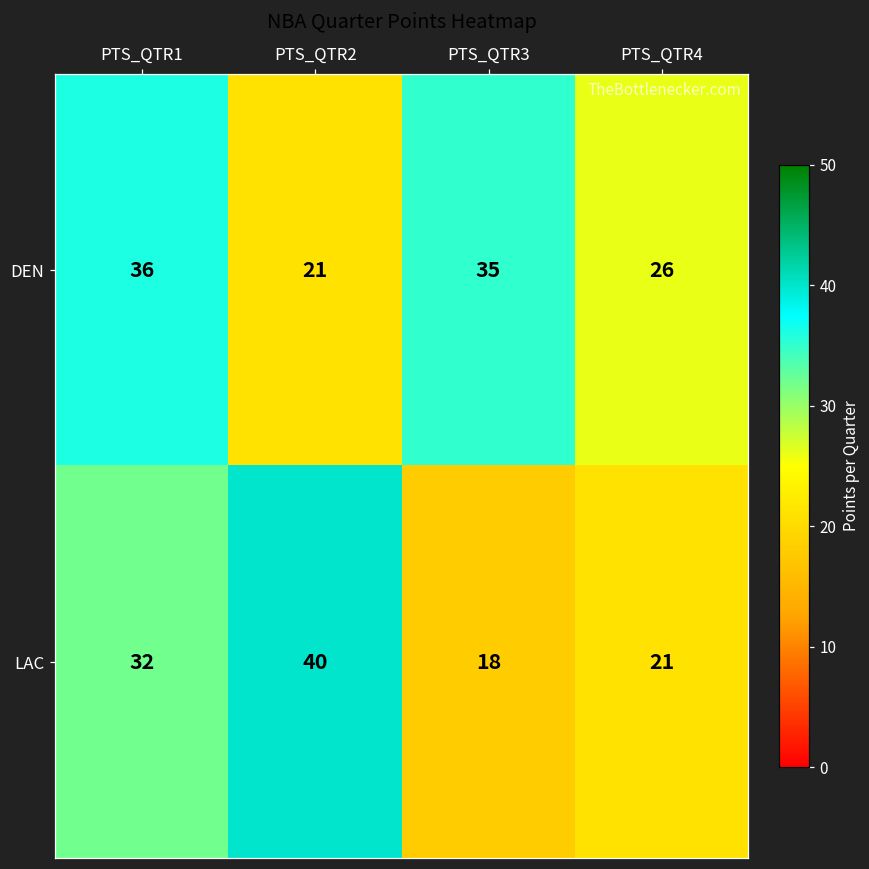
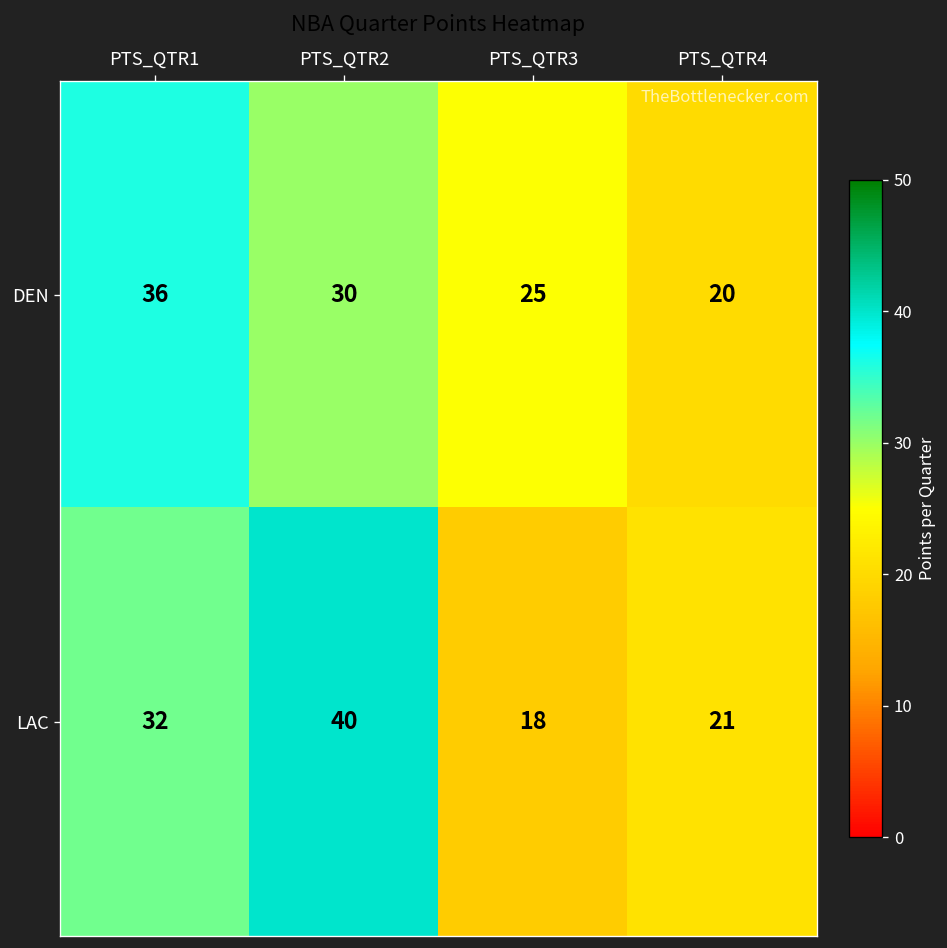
  {
    "DEN": {
      "PTS_QTR1": 36,
-     "PTS_QTR2": 21,
-     "PTS_QTR3": 35,
-     "PTS_QTR4": 26
+     "PTS_QTR2": 30,
+     "PTS_QTR3": 25,
+     "PTS_QTR4": 20
    },
    "LAC": {
      "PTS_QTR1": 32,
      "PTS_QTR2": 40,
      "PTS_QTR3": 18,
      "PTS_QTR4": 21
    }
  }
